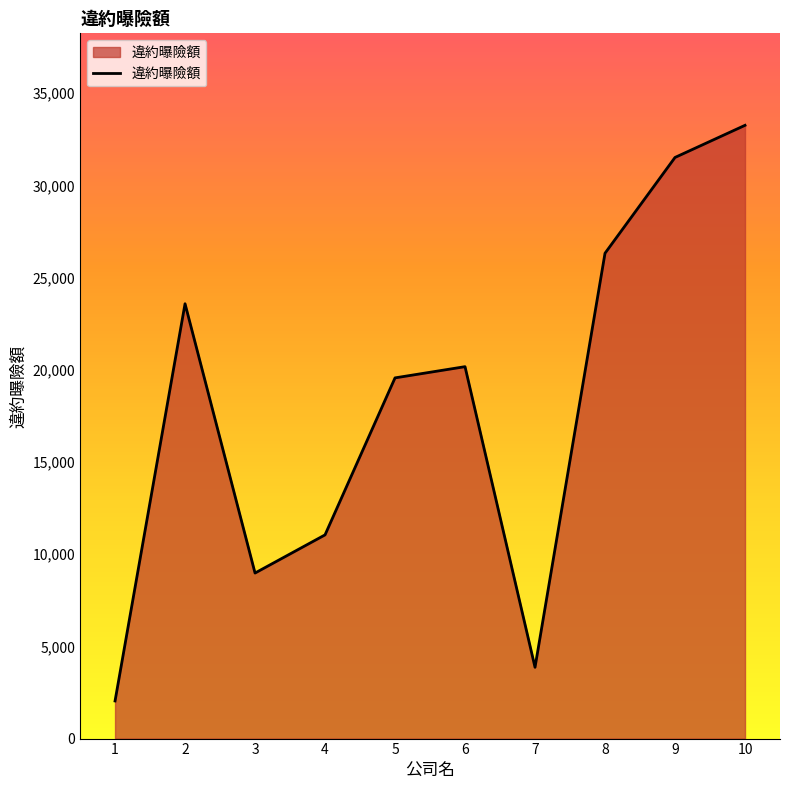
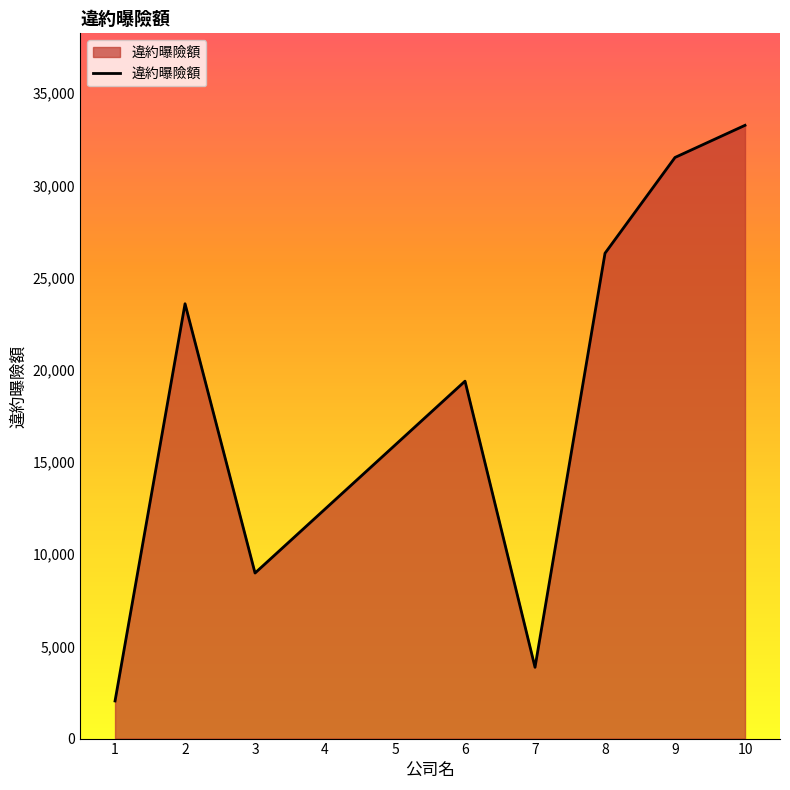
  {
    "1": "2,000",
    "2": "23,600",
    "3": "9,000",
-   "4": "11,000",
-   "5": "19,600",
-   "6": "20,200",
+   "4": "12,400",
+   "5": "15,900",
+   "6": "19,400",
    "7": "3,900",
    "8": "26,300",
    "9": "31,500",
    "10": "33,300"
  }
